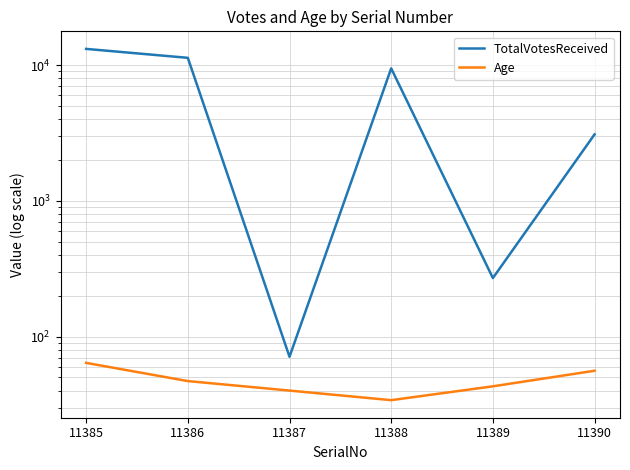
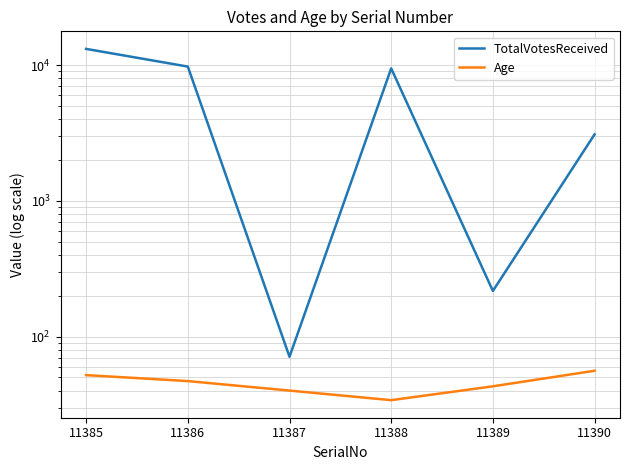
  {
    "TotalVotesReceived": {
      "11385": 13000,
-     "11386": 11000,
+     "11386": 10000,
      "11387": 70,
      "11388": 9000,
-     "11389": 270,
+     "11389": 220,
      "11390": 3100
    },
    "Age": {
-     "11385": 60,
+     "11385": 52,
      "11386": 47,
      "11387": 40,
      "11388": 34,
      "11389": 43,
      "11390": 56
    }
  }
